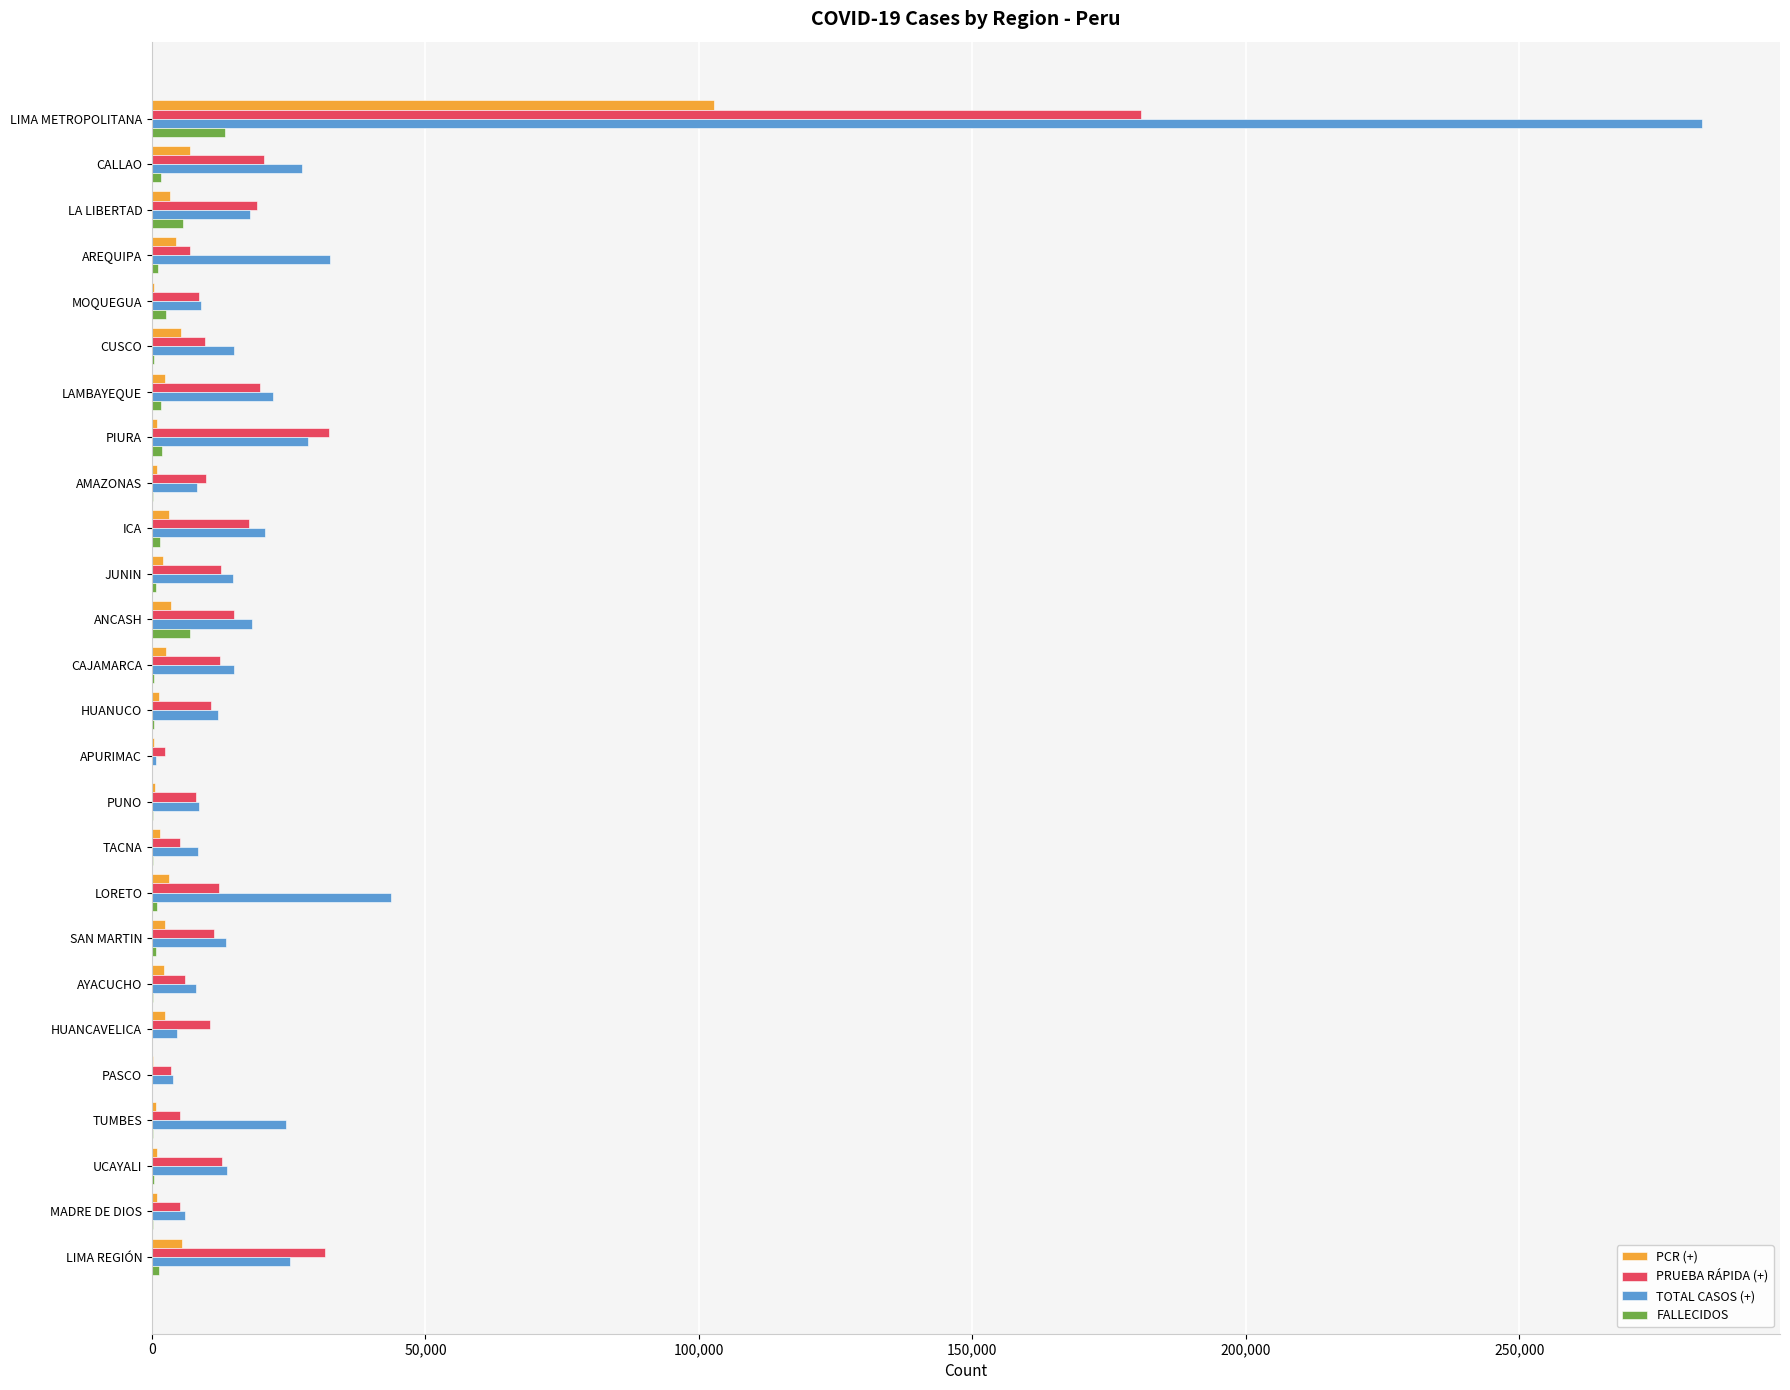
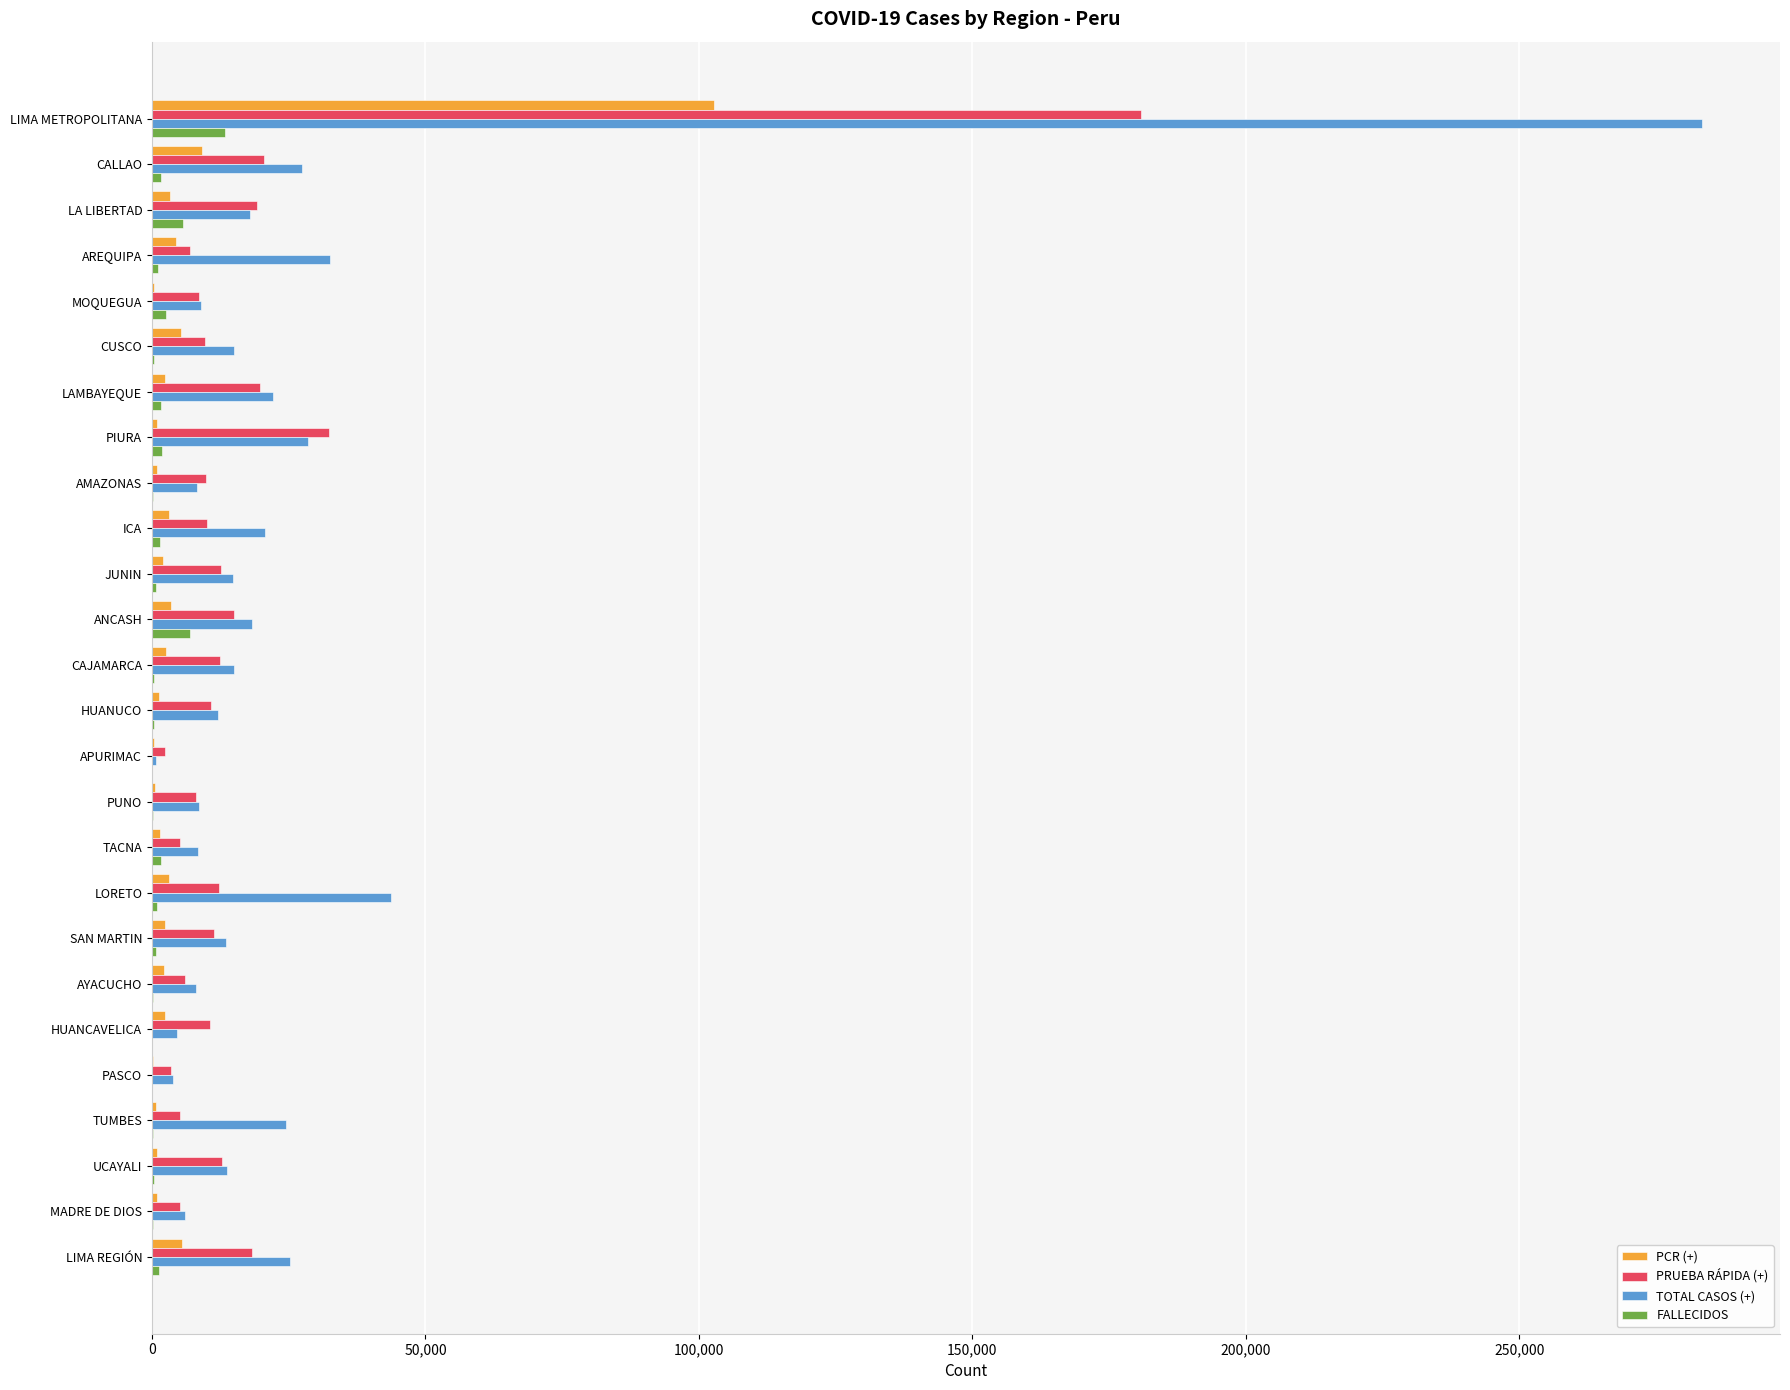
  {
    "PCR (+)": {
      "LIMA METROPOLITANA": "103,000",
-     "CALLAO": "7,000",
+     "CALLAO": "9,000",
      "LA LIBERTAD": "3,000",
      "AREQUIPA": "4,000",
      "CUSCO": "5,000",
      "LAMBAYEQUE": "2,000",
      "PIURA": "1,000",
      "AMAZONAS": "1,000",
      "ICA": "3,000",
      "JUNIN": "2,000",
      "ANCASH": "3,000",
      "CAJAMARCA": "3,000",
      "HUANUCO": "1,000",
      "PUNO": "1,000",
      "TACNA": "1,000",
      "LORETO": "3,000",
      "SAN MARTIN": "2,000",
      "AYACUCHO": "2,000",
      "HUANCAVELICA": "2,000",
      "TUMBES": "1,000",
      "UCAYALI": "1,000",
      "MADRE DE DIOS": "1,000",
      "LIMA REGIÓN": "5,000"
    },
    "PRUEBA RÁPIDA (+)": {
      "LIMA METROPOLITANA": "181,000",
      "CALLAO": "20,000",
      "LA LIBERTAD": "19,000",
      "AREQUIPA": "7,000",
      "MOQUEGUA": "9,000",
      "CUSCO": "10,000",
      "LAMBAYEQUE": "20,000",
      "PIURA": "32,000",
      "AMAZONAS": "10,000",
-     "ICA": "18,000",
+     "ICA": "10,000",
      "JUNIN": "13,000",
      "ANCASH": "15,000",
      "CAJAMARCA": "12,000",
      "HUANUCO": "11,000",
      "APURIMAC": "2,000",
      "PUNO": "8,000",
      "TACNA": "5,000",
      "LORETO": "12,000",
      "SAN MARTIN": "11,000",
      "AYACUCHO": "6,000",
      "HUANCAVELICA": "11,000",
      "PASCO": "4,000",
      "TUMBES": "5,000",
      "UCAYALI": "13,000",
      "MADRE DE DIOS": "5,000",
-     "LIMA REGIÓN": "32,000"
+     "LIMA REGIÓN": "18,000"
    },
    "TOTAL CASOS (+)": {
      "LIMA METROPOLITANA": "284,000",
      "CALLAO": "27,000",
      "LA LIBERTAD": "18,000",
      "AREQUIPA": "33,000",
      "MOQUEGUA": "9,000",
      "CUSCO": "15,000",
      "LAMBAYEQUE": "22,000",
      "PIURA": "29,000",
      "AMAZONAS": "8,000",
      "ICA": "21,000",
      "JUNIN": "15,000",
      "ANCASH": "18,000",
      "CAJAMARCA": "15,000",
      "HUANUCO": "12,000",
      "APURIMAC": "1,000",
      "PUNO": "9,000",
      "TACNA": "9,000",
      "LORETO": "44,000",
      "SAN MARTIN": "14,000",
      "AYACUCHO": "8,000",
      "HUANCAVELICA": "5,000",
      "PASCO": "4,000",
      "TUMBES": "24,000",
      "UCAYALI": "14,000",
      "MADRE DE DIOS": "6,000",
      "LIMA REGIÓN": "25,000"
    },
    "FALLECIDOS": {
      "LIMA METROPOLITANA": "13,000",
      "CALLAO": "2,000",
      "LA LIBERTAD": "6,000",
      "AREQUIPA": "1,000",
      "MOQUEGUA": "3,000",
      "LAMBAYEQUE": "2,000",
      "PIURA": "2,000",
      "ICA": "1,000",
      "JUNIN": "1,000",
      "ANCASH": "7,000",
-     "TACNA": "0",
+     "TACNA": "2,000",
      "LORETO": "1,000",
      "SAN MARTIN": "1,000",
      "LIMA REGIÓN": "1,000"
    }
  }
